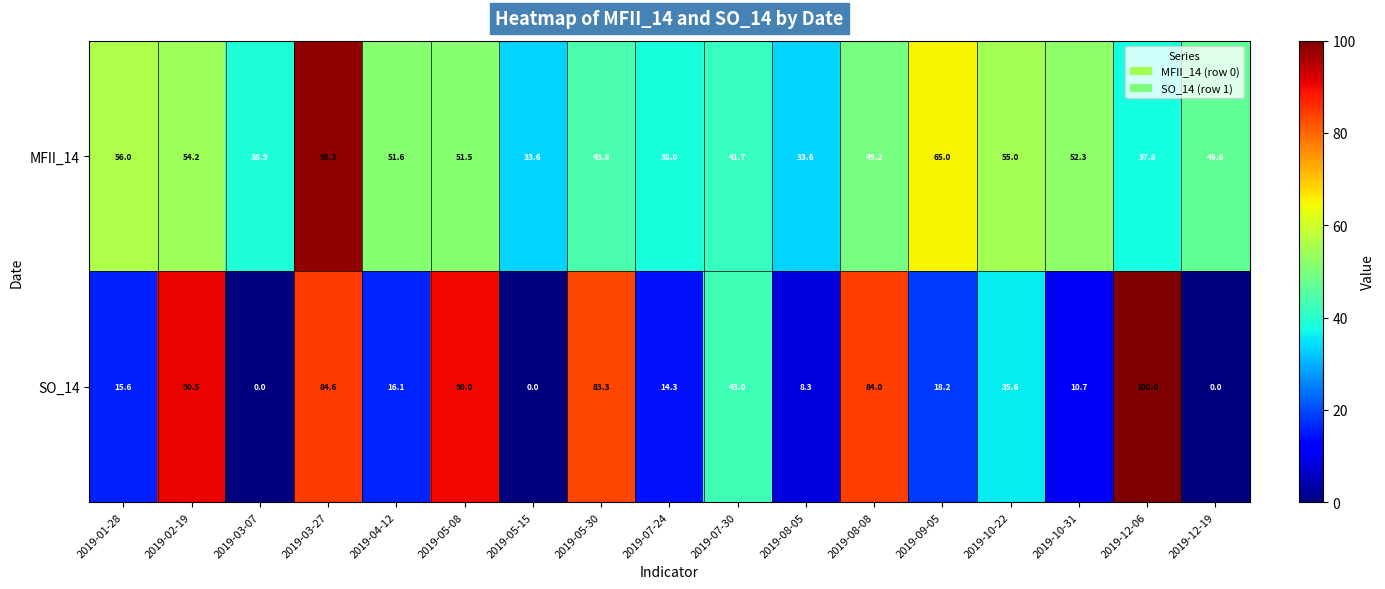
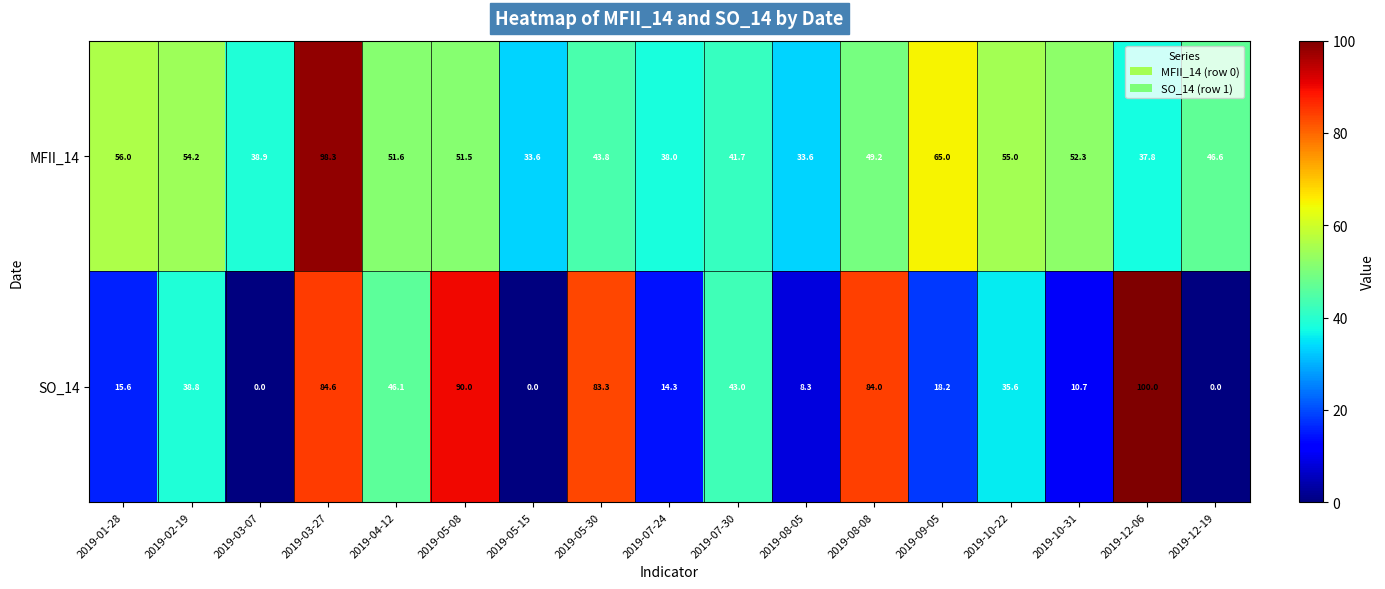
  {
    "MFII_14": {
      "2019-01-28": 56.0,
      "2019-02-19": 54.2,
      "2019-03-07": 38.9,
      "2019-03-27": 98.3,
      "2019-04-12": 51.6,
      "2019-05-08": 51.5,
      "2019-05-15": 33.6,
      "2019-05-30": 43.8,
      "2019-07-24": 38.0,
      "2019-07-30": 41.7,
      "2019-08-05": 33.6,
      "2019-08-08": 49.2,
      "2019-09-05": 65.0,
      "2019-10-22": 55.0,
      "2019-10-31": 52.3,
      "2019-12-06": 37.8,
      "2019-12-19": 46.6
    },
    "SO_14": {
      "2019-01-28": 15.6,
-     "2019-02-19": 90.5,
+     "2019-02-19": 38.8,
      "2019-03-07": 0.0,
      "2019-03-27": 84.6,
-     "2019-04-12": 16.1,
+     "2019-04-12": 46.1,
      "2019-05-08": 90.0,
      "2019-05-15": 0.0,
      "2019-05-30": 83.3,
      "2019-07-24": 14.3,
      "2019-07-30": 43.0,
      "2019-08-05": 8.3,
      "2019-08-08": 84.0,
      "2019-09-05": 18.2,
      "2019-10-22": 35.6,
      "2019-10-31": 10.7,
      "2019-12-06": 100.0,
      "2019-12-19": 0.0
    }
  }
